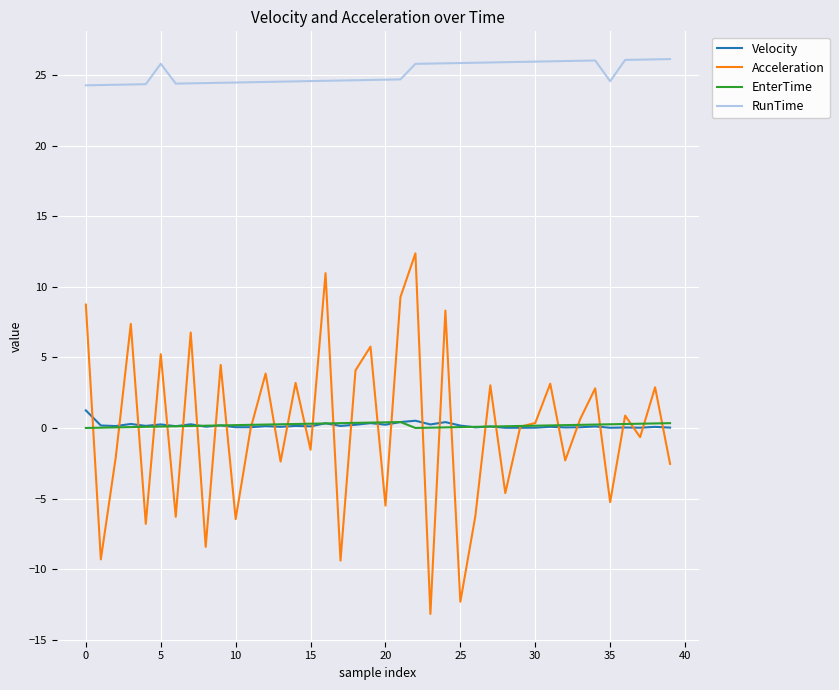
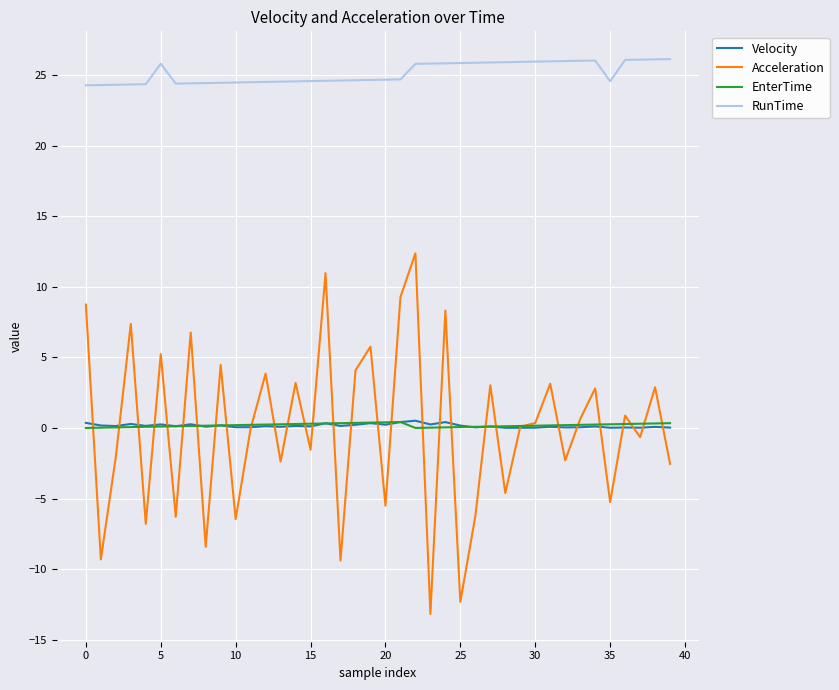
  {
    "Velocity": {
-     "0": 1.2,
+     "0": 0.4,
      "15": 0.1,
      "35": 0.0
    },
    "Acceleration": {
      "0": 8.7,
      "5": 5.2,
      "10": -6.5,
      "15": -1.5,
      "20": -5.5,
      "25": -12.3,
      "30": 0.4,
      "35": -5.3
    },
    "EnterTime": {
      "0": 0.0,
      "15": 0.3,
      "35": 0.3
    },
    "RunTime": {
      "0": 24.3,
      "5": 25.8,
      "10": 24.5,
      "15": 24.6,
      "20": 24.7,
      "25": 25.9,
      "30": 26.0,
      "35": 24.6
    }
  }
